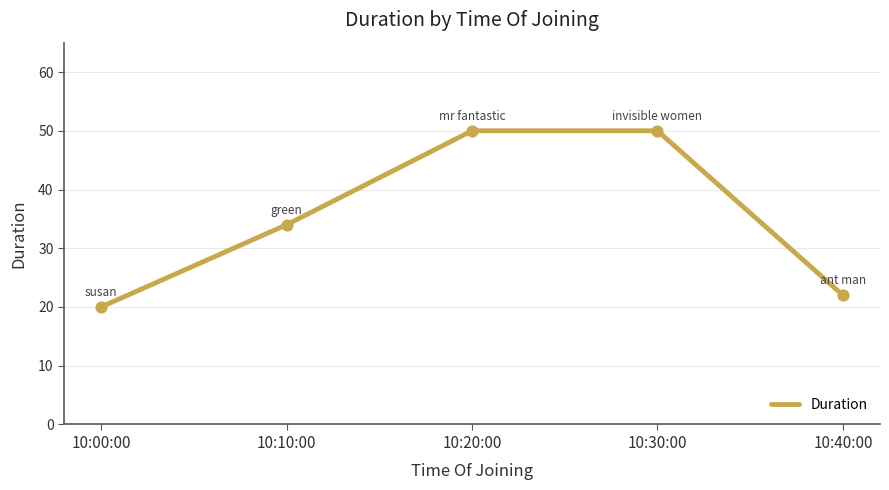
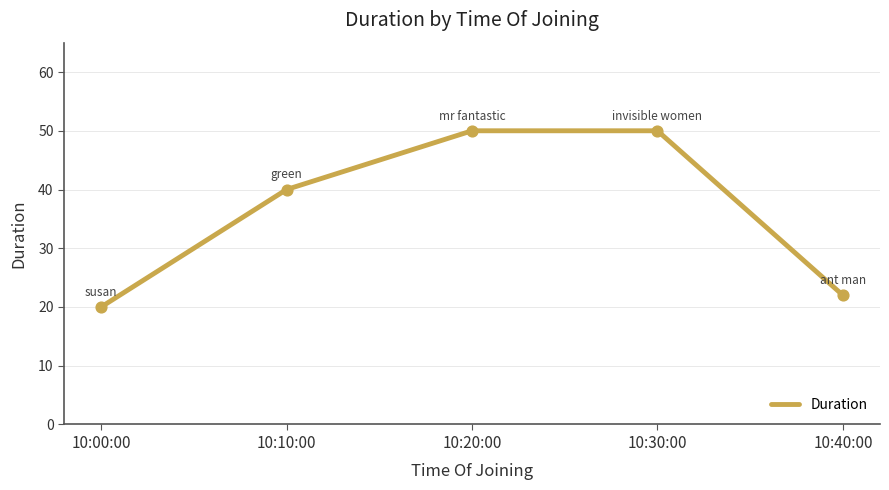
  {
    "10:00:00": 20,
-   "10:10:00": 34,
+   "10:10:00": 40,
    "10:20:00": 50,
    "10:30:00": 50,
    "10:40:00": 22
  }
